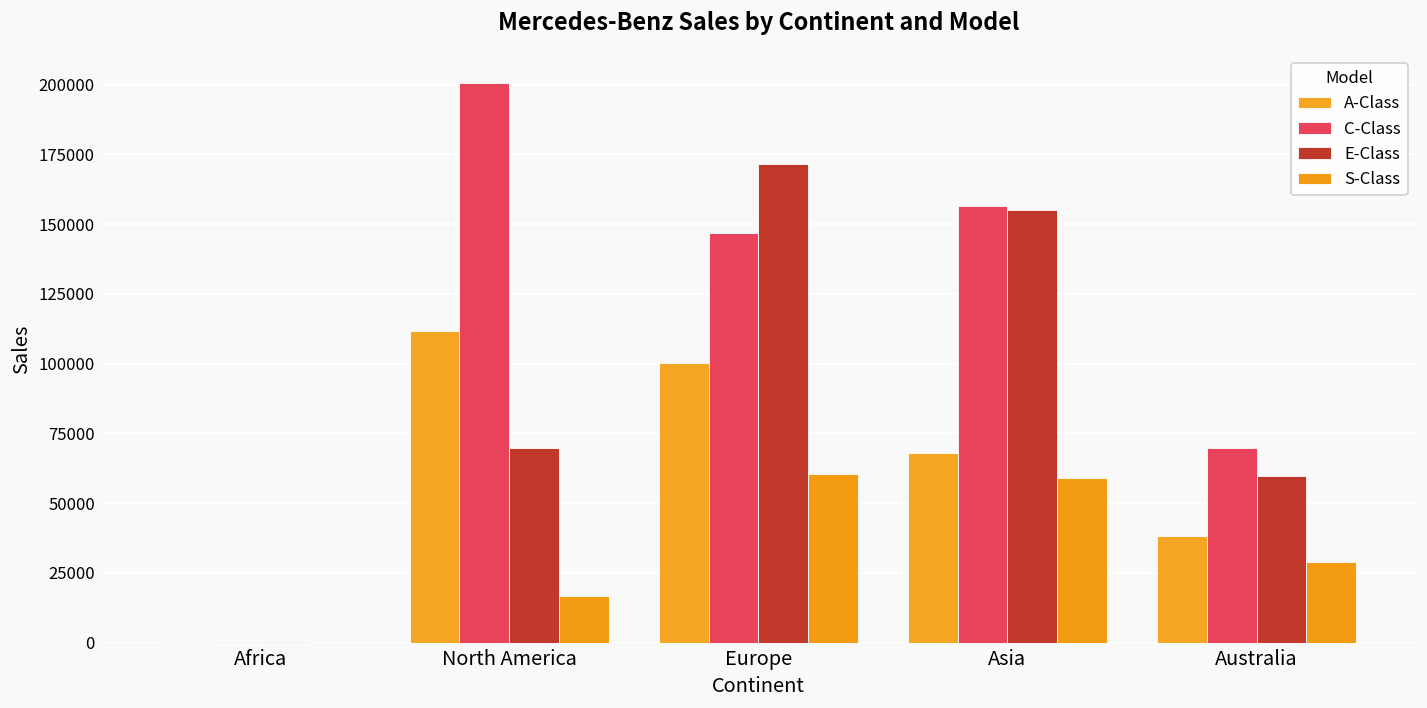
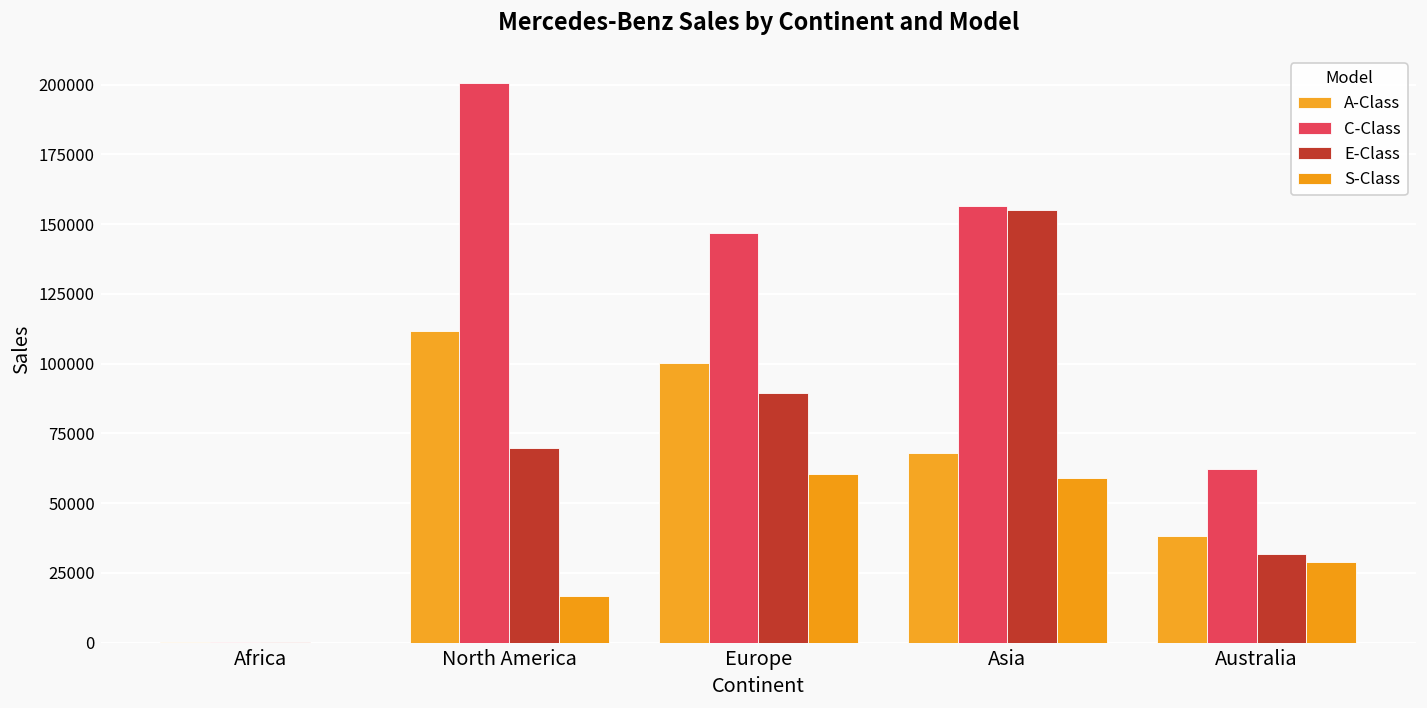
  {
    "C-Class": {
      "North America": 201000,
      "Europe": 147000,
      "Asia": 157000,
-     "Australia": 70000
+     "Australia": 62000
    },
    "E-Class": {
      "North America": 70000,
-     "Europe": 172000,
+     "Europe": 89000,
      "Asia": 155000,
-     "Australia": 60000
+     "Australia": 32000
    }
  }
